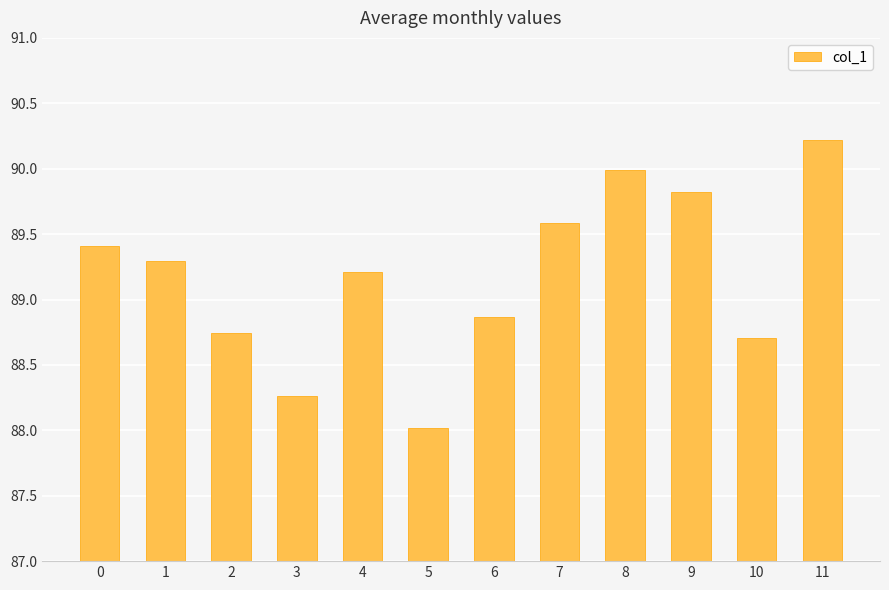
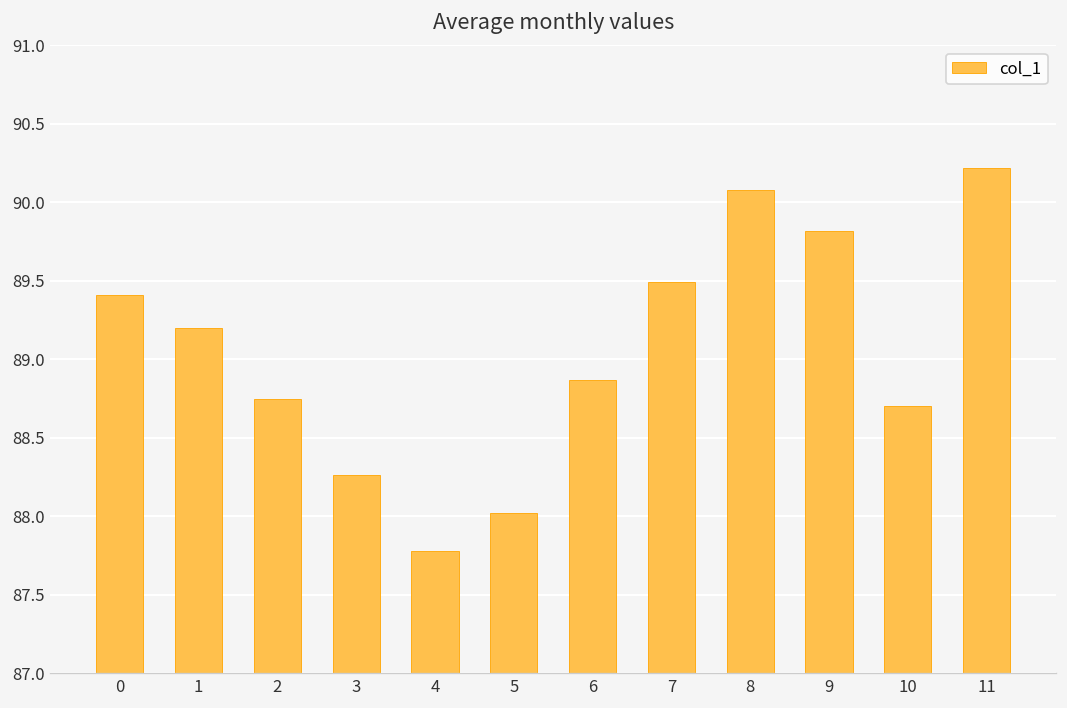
  {
    "0": 89.41,
-   "1": 89.29,
+   "1": 89.20,
    "2": 88.75,
    "3": 88.26,
-   "4": 89.21,
+   "4": 87.78,
    "5": 88.02,
    "6": 88.87,
-   "7": 89.58,
-   "8": 89.99,
+   "7": 89.49,
+   "8": 90.08,
    "9": 89.82,
    "10": 88.71,
    "11": 90.22
  }
